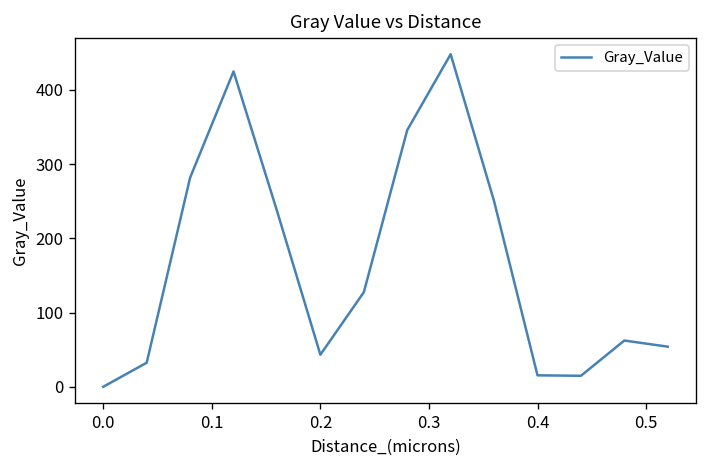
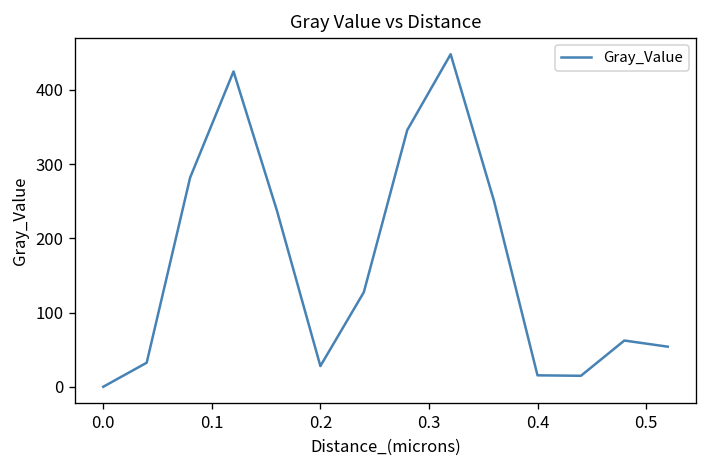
  {
    "0.0": 0,
-   "0.2": 40,
+   "0.2": 30,
    "0.4": 20
  }
